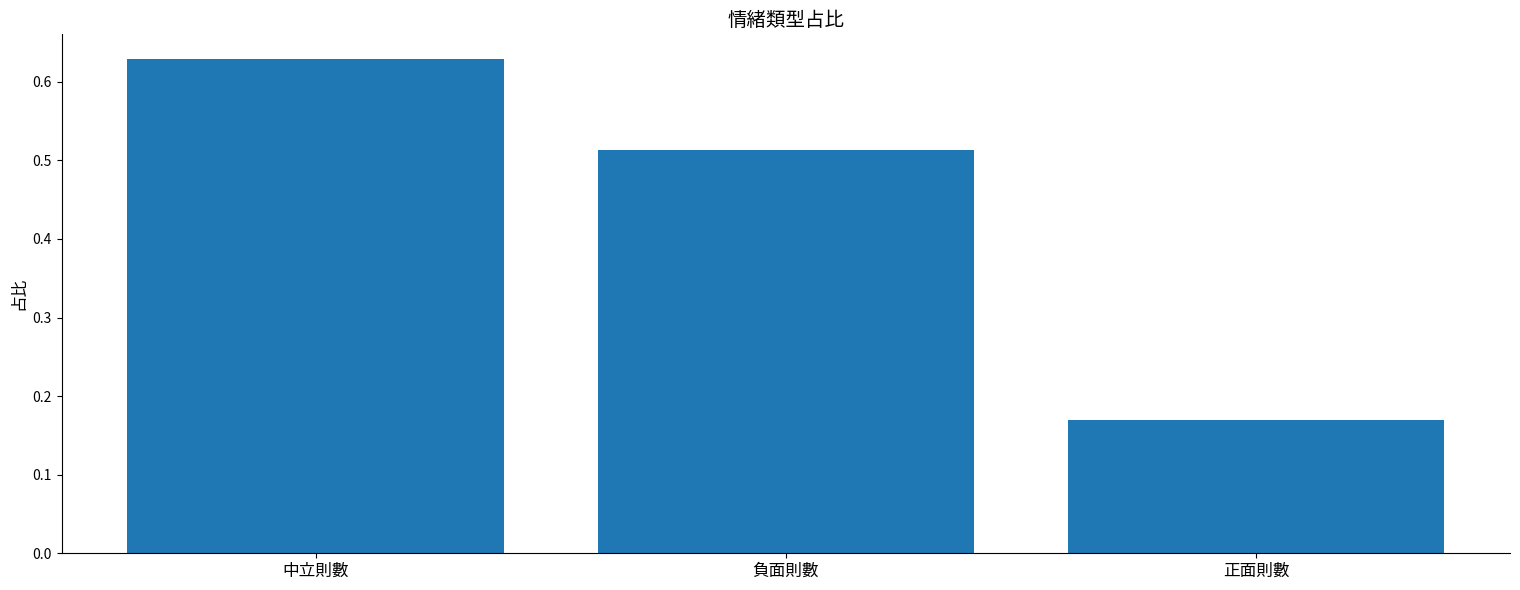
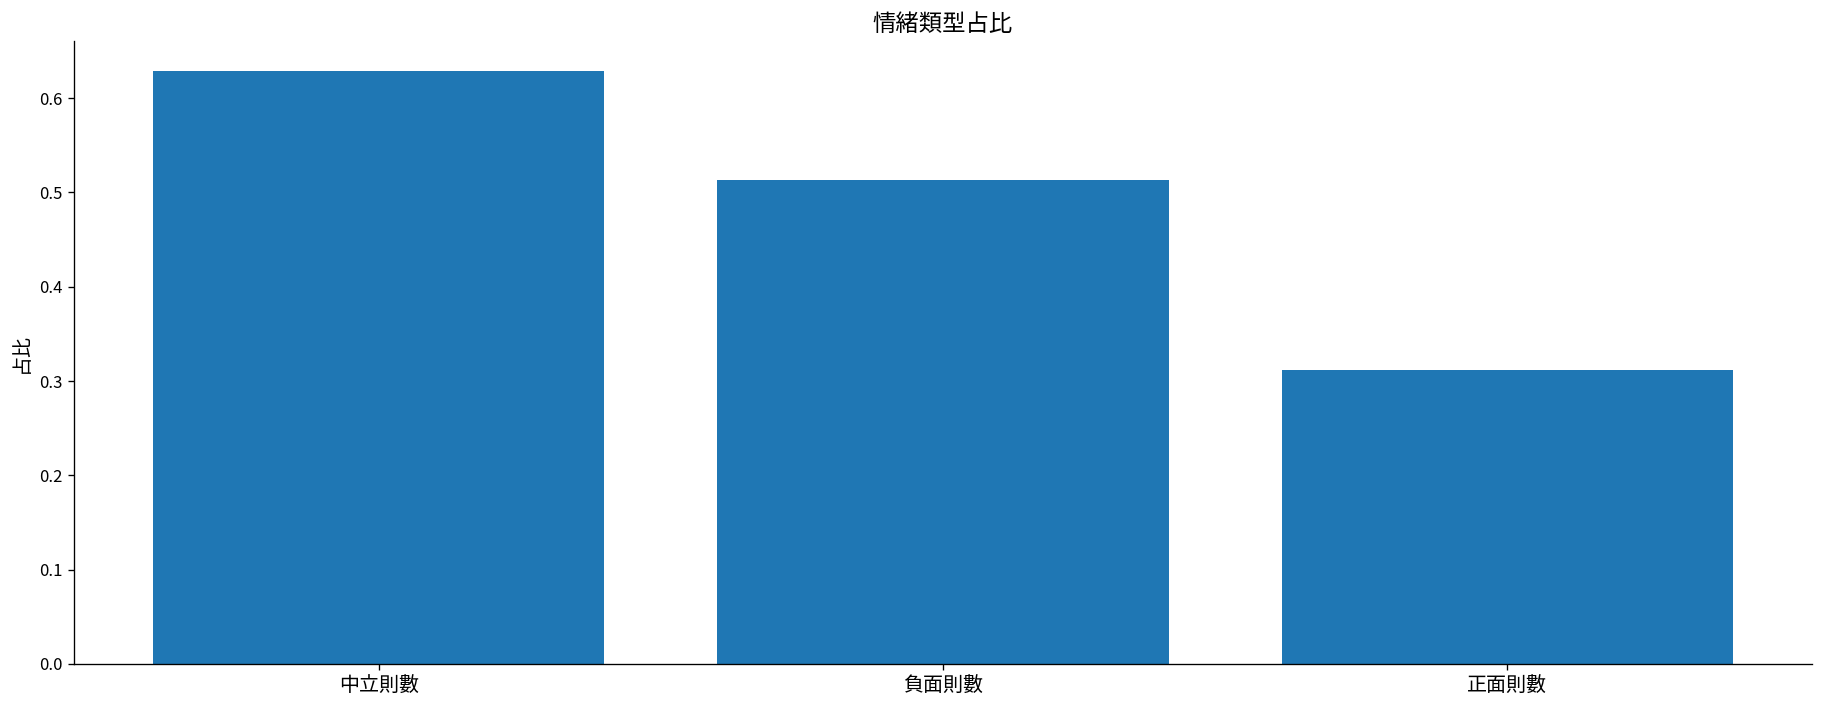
  {
    "中立則數": 0.63,
    "負面則數": 0.51,
-   "正面則數": 0.17
+   "正面則數": 0.31
  }
